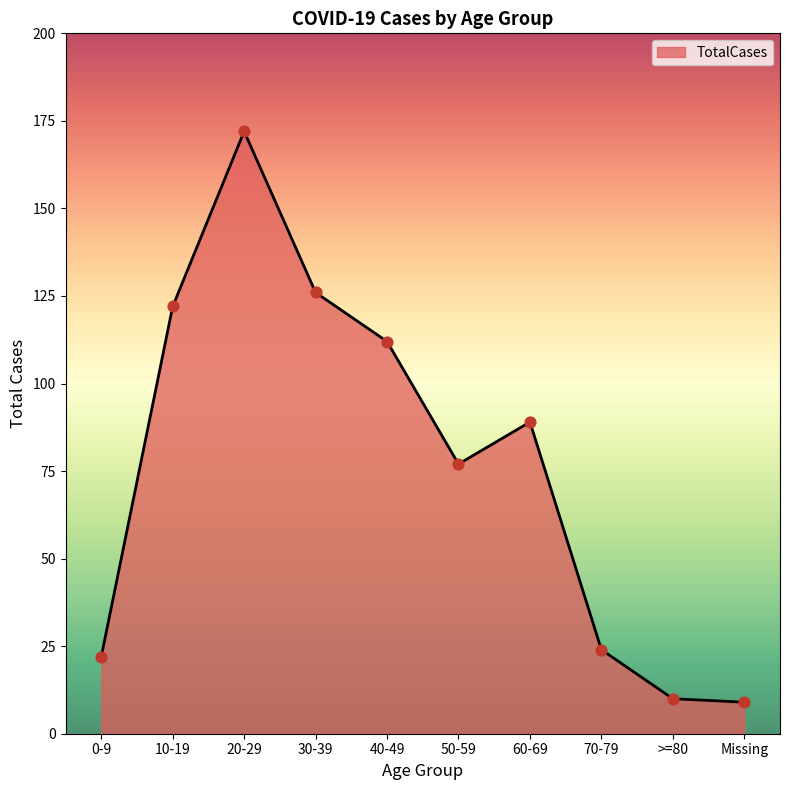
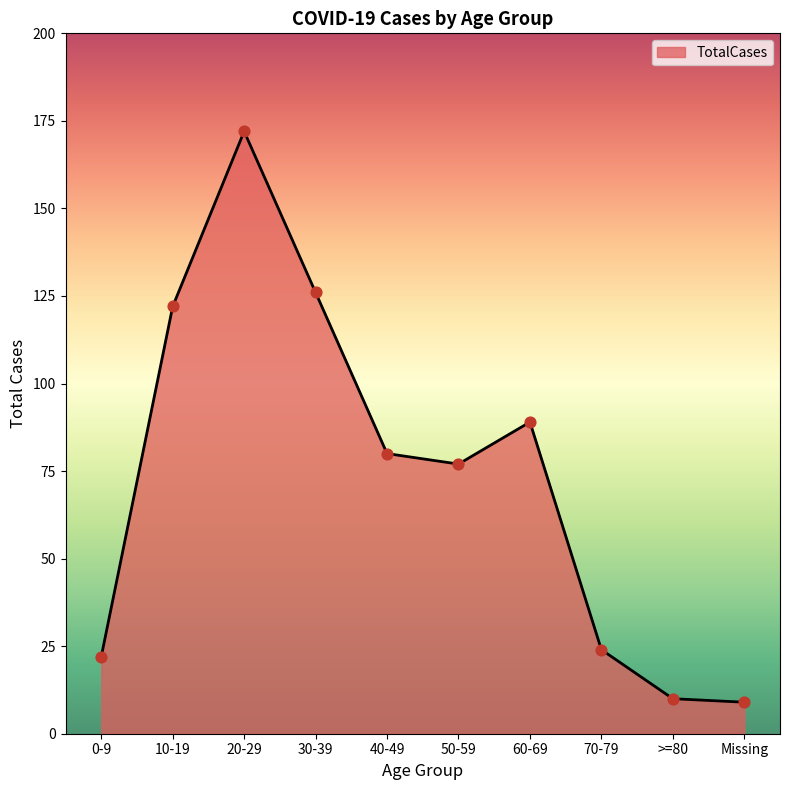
  {
    "0-9": 22,
    "10-19": 122,
    "20-29": 172,
    "30-39": 126,
-   "40-49": 112,
+   "40-49": 80,
    "50-59": 77,
    "60-69": 89,
    "70-79": 24,
    ">=80": 10,
    "Missing": 9
  }
